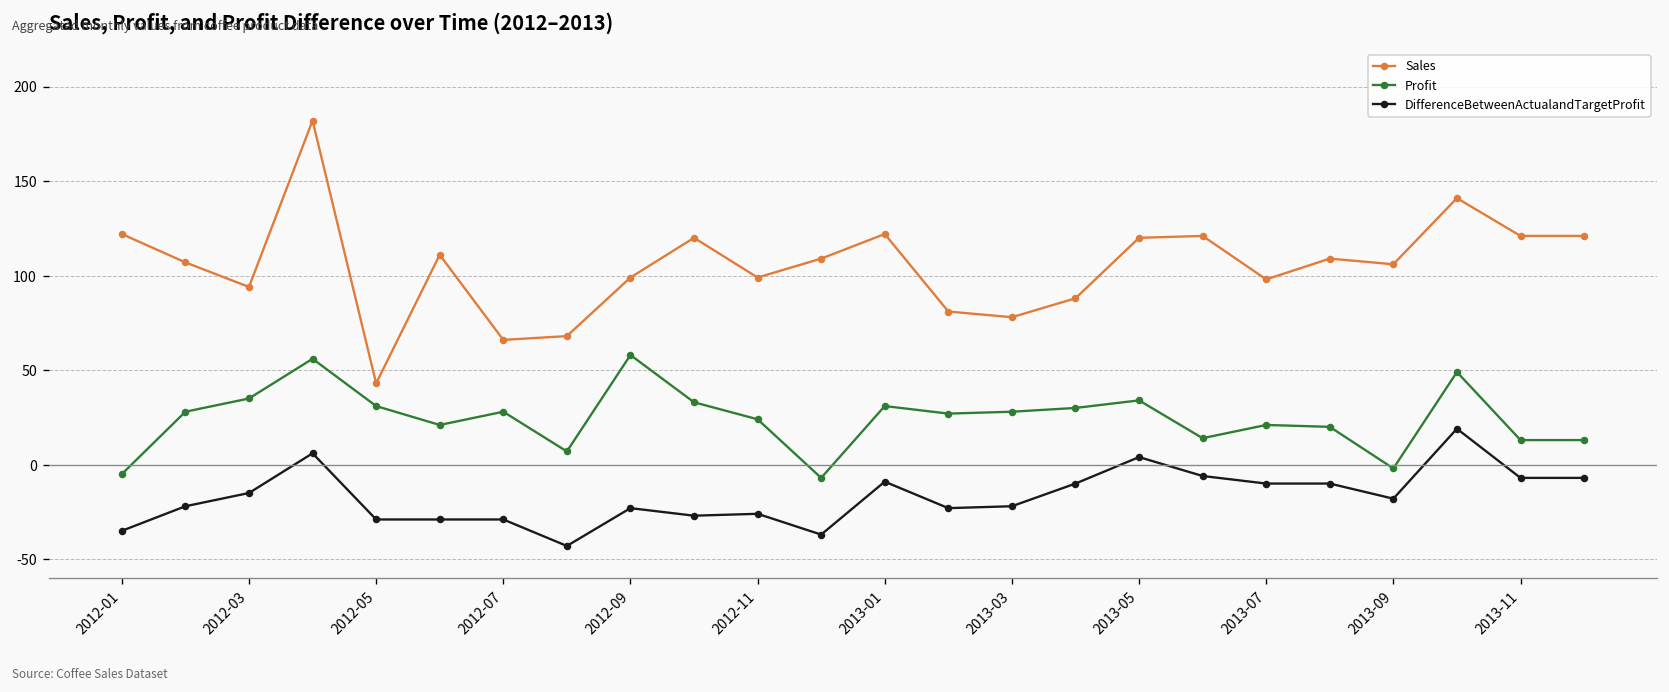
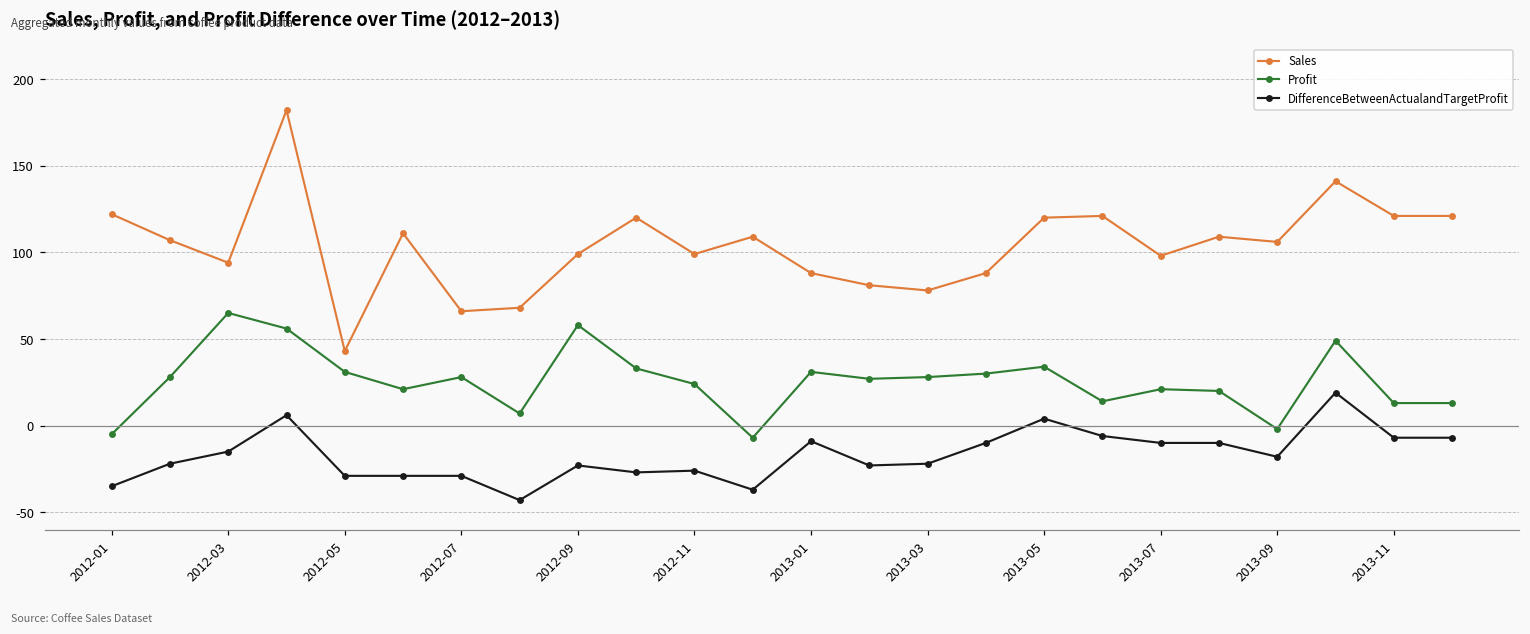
  {
    "Sales": {
      "2012-01": 122,
      "2012-03": 94,
      "2012-05": 43,
      "2012-07": 66,
      "2012-09": 99,
      "2012-11": 99,
-     "2013-01": 122,
+     "2013-01": 88,
      "2013-03": 78,
      "2013-05": 120,
      "2013-07": 98,
      "2013-09": 106,
      "2013-11": 121
    },
    "Profit": {
      "2012-01": -5,
-     "2012-03": 35,
+     "2012-03": 65,
      "2012-05": 31,
      "2012-07": 28,
      "2012-09": 58,
      "2012-11": 24,
      "2013-01": 31,
      "2013-03": 28,
      "2013-05": 34,
      "2013-07": 21,
      "2013-09": -2,
      "2013-11": 13
    },
    "DifferenceBetweenActualandTargetProfit": {
      "2012-01": -35,
      "2012-03": -15,
      "2012-05": -29,
      "2012-07": -29,
      "2012-09": -23,
      "2012-11": -26,
      "2013-01": -9,
      "2013-03": -22,
      "2013-05": 4,
      "2013-07": -10,
      "2013-09": -18,
      "2013-11": -7
    }
  }
